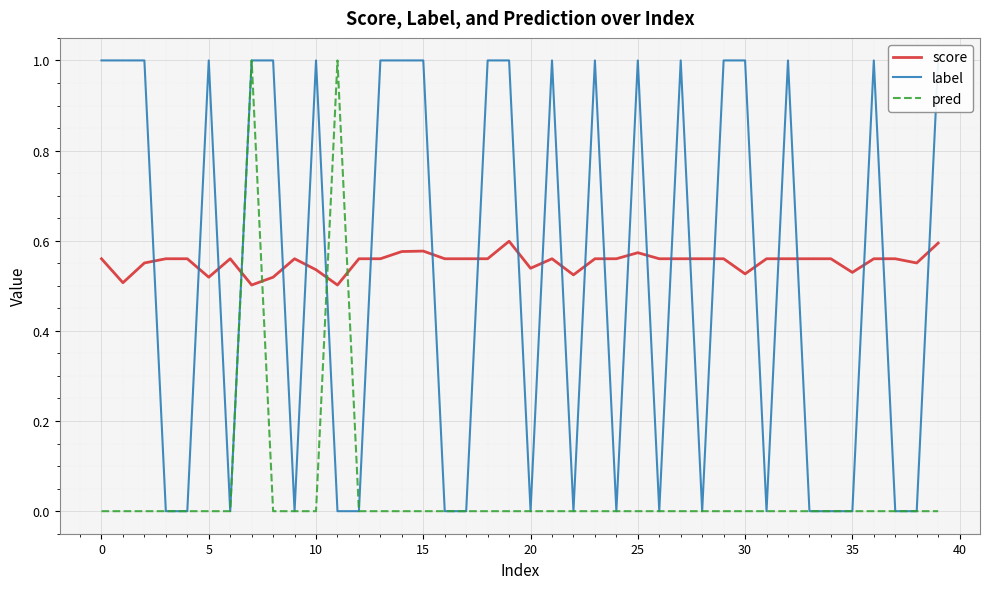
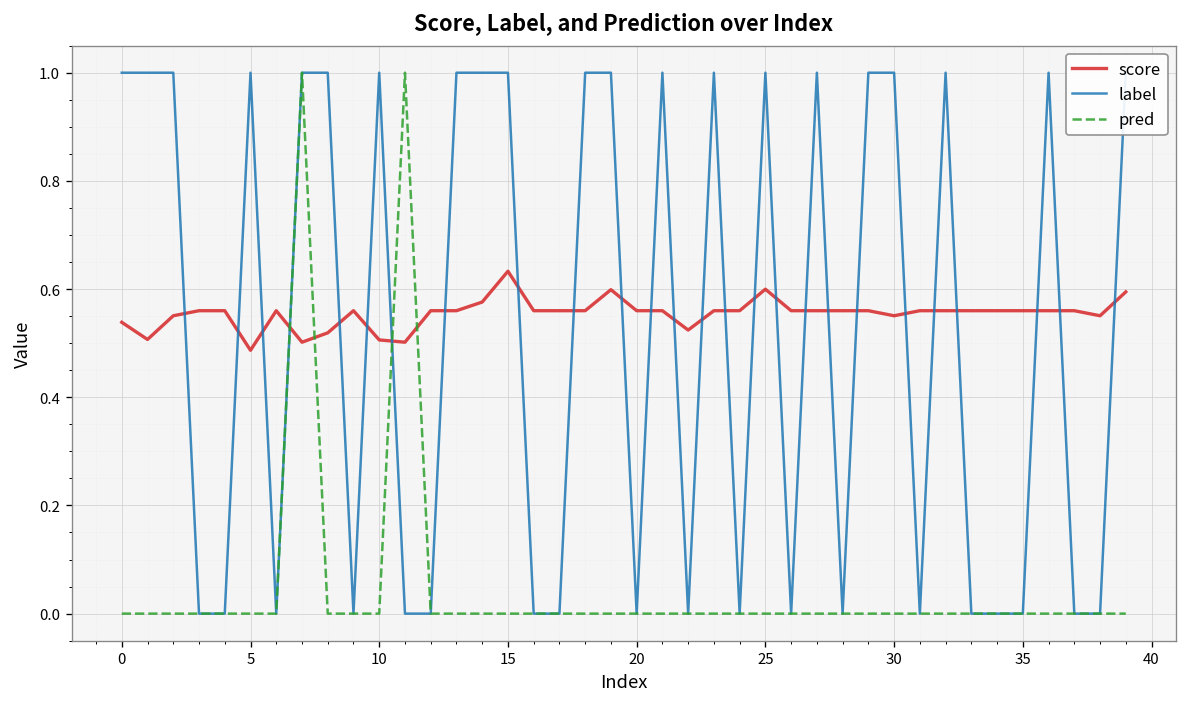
  {
    "score": {
-     "0": 0.56,
-     "5": 0.52,
-     "10": 0.54,
-     "15": 0.58,
-     "20": 0.54,
-     "25": 0.57,
-     "30": 0.53,
-     "35": 0.53
+     "0": 0.54,
+     "5": 0.49,
+     "10": 0.51,
+     "15": 0.63,
+     "20": 0.56,
+     "25": 0.60,
+     "30": 0.55,
+     "35": 0.56
    },
    "label": {
      "0": 1.00,
      "5": 1.00,
      "10": 1.00,
      "15": 1.00,
      "25": 1.00,
      "30": 1.00
    },
    "pred": {
      "0": 0.00,
      "5": 0.00,
      "10": 0.00,
      "15": 0.00,
      "25": 0.00,
      "30": 0.00
    }
  }
